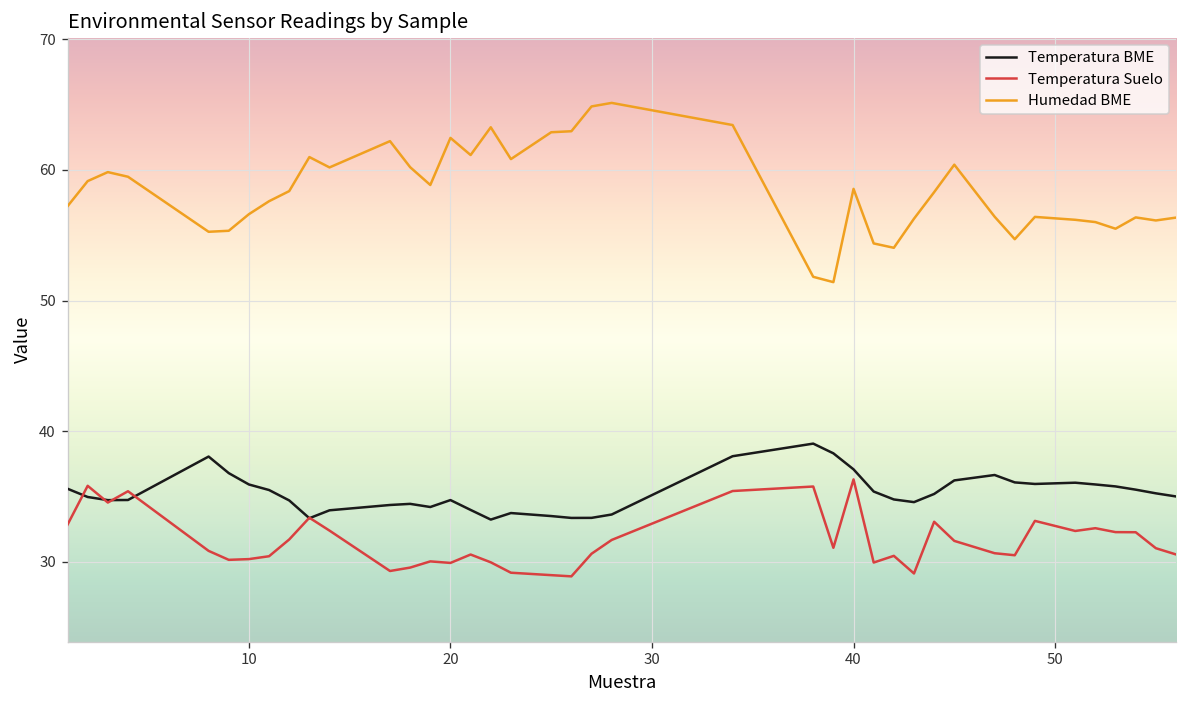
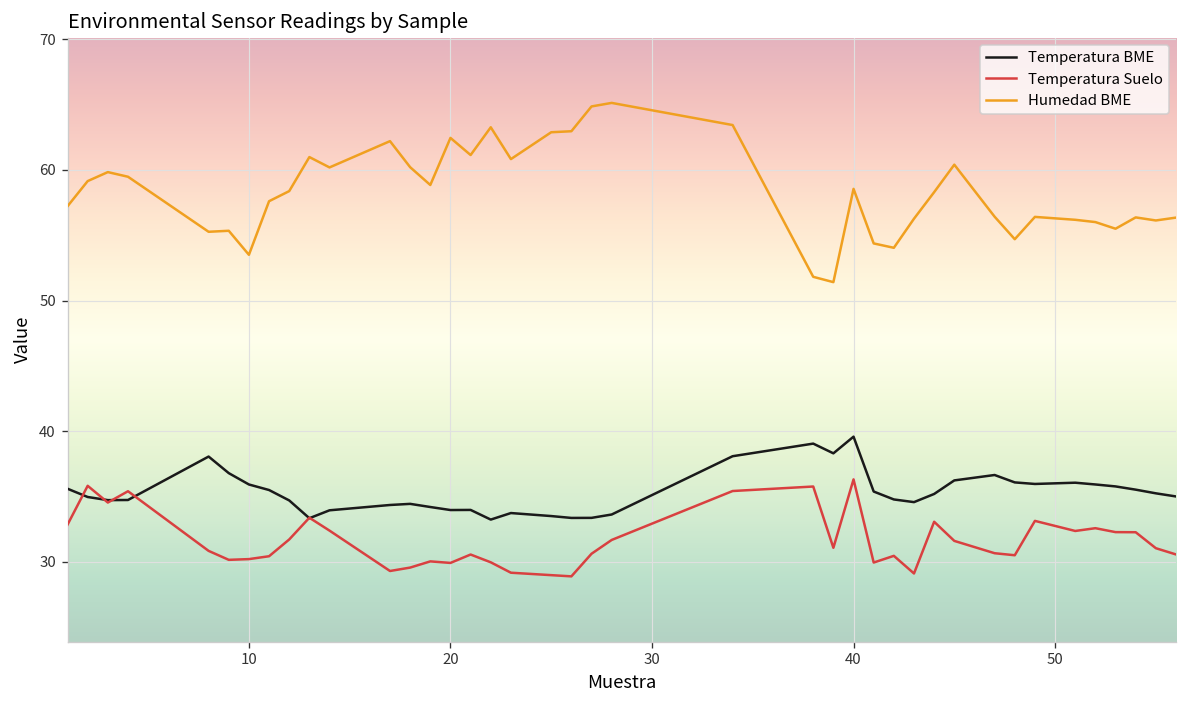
  {
    "Temperatura BME": {
      "10": 35.9,
-     "20": 34.7,
-     "40": 37.1
+     "20": 34.0,
+     "40": 39.6
    },
    "Temperatura Suelo": {
      "10": 30.2,
      "20": 29.9,
      "40": 36.3
    },
    "Humedad BME": {
-     "10": 56.6,
+     "10": 53.5,
      "20": 62.5,
      "40": 58.5
    }
  }
